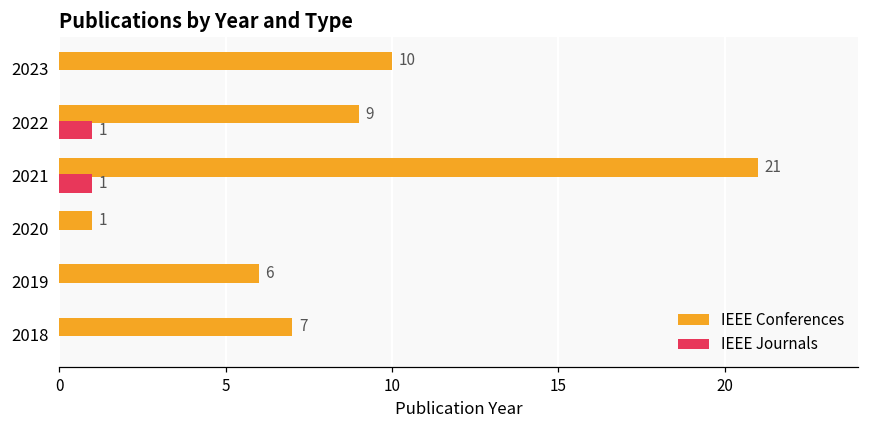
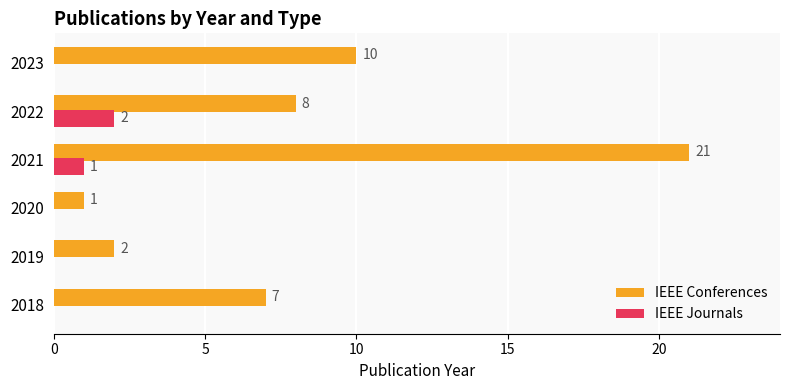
  {
    "IEEE Conferences": {
      "2023": 10,
-     "2022": 9,
+     "2022": 8,
      "2021": 21,
      "2020": 1,
-     "2019": 6,
+     "2019": 2,
      "2018": 7
    },
    "IEEE Journals": {
-     "2022": 1,
+     "2022": 2,
      "2021": 1
    }
  }
